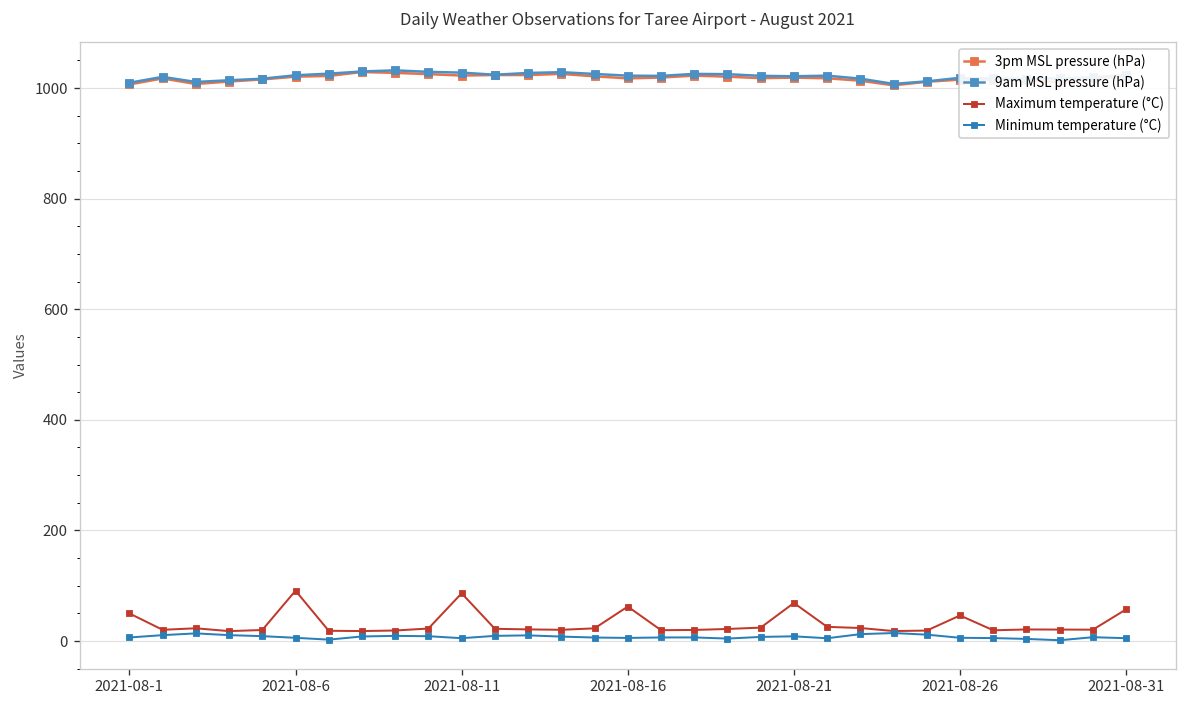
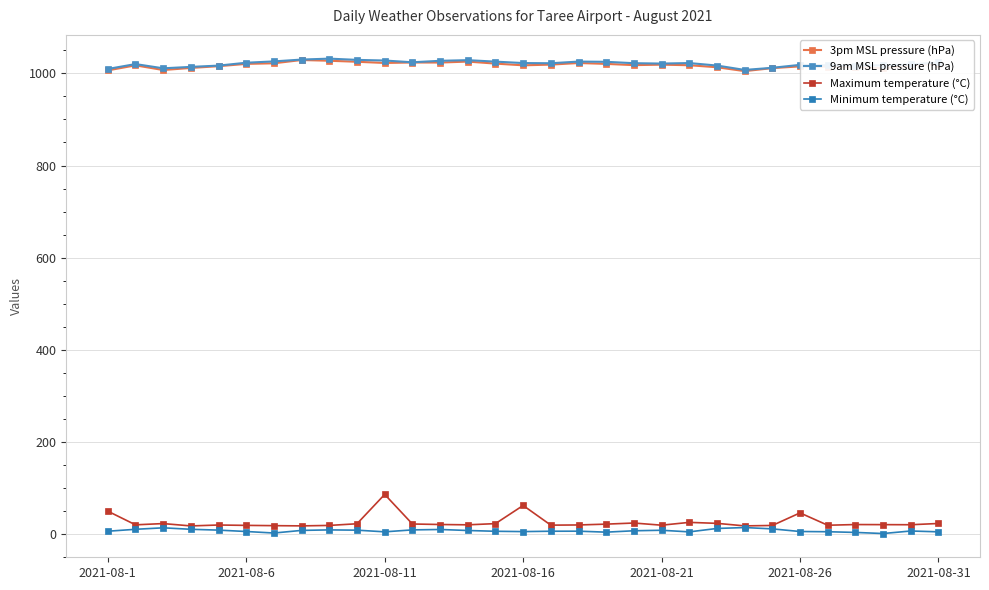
  {
    "Maximum temperature (°C)": {
      "2021-08-1": 50,
-     "2021-08-6": 90,
+     "2021-08-6": 20,
      "2021-08-11": 90,
      "2021-08-16": 60,
-     "2021-08-21": 70,
+     "2021-08-21": 20,
      "2021-08-26": 50,
-     "2021-08-31": 60
+     "2021-08-31": 20
    }
  }
